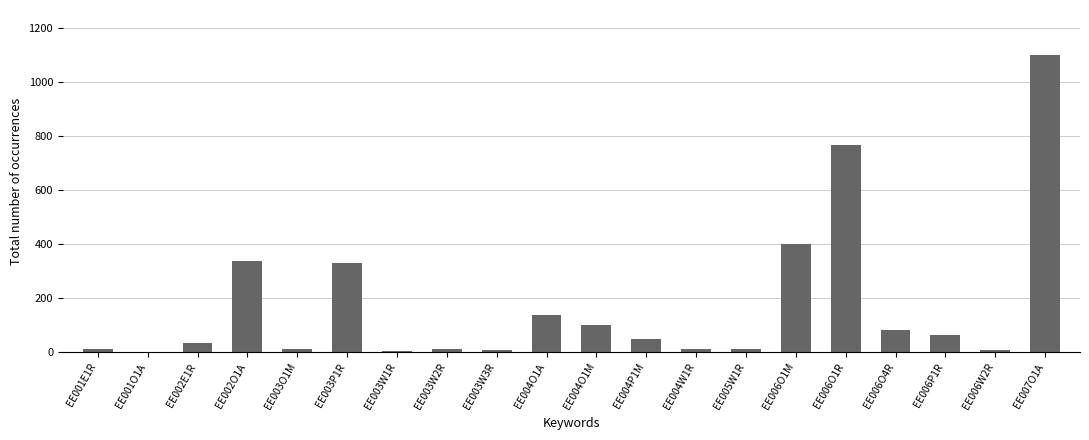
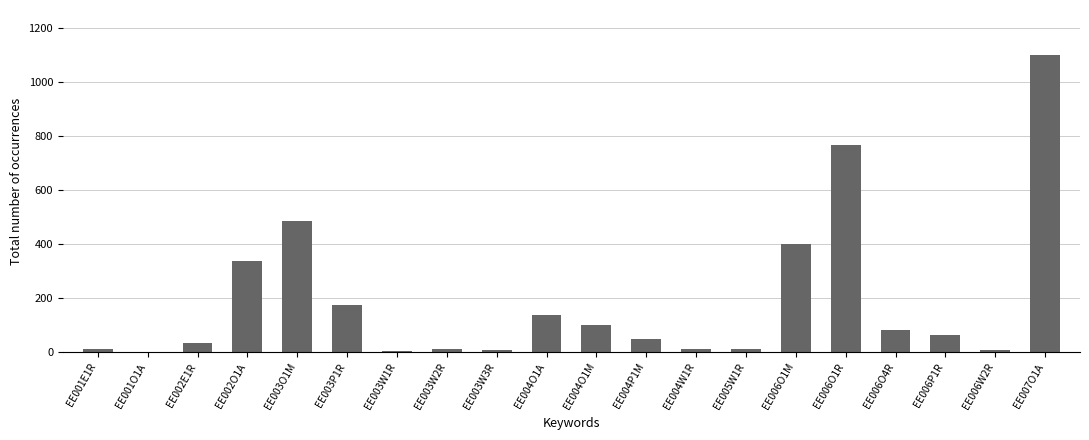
  {
    "EE001E1R": 10,
    "EE002E1R": 30,
    "EE002O1A": 340,
-   "EE003O1M": 10,
-   "EE003P1R": 330,
+   "EE003O1M": 490,
+   "EE003P1R": 180,
    "EE003W2R": 10,
    "EE004O1A": 140,
    "EE004O1M": 100,
    "EE004P1M": 50,
    "EE004W1R": 10,
    "EE005W1R": 10,
    "EE006O1M": 400,
    "EE006O1R": 770,
    "EE006O4R": 80,
    "EE006P1R": 60,
    "EE007O1A": 1100
  }
